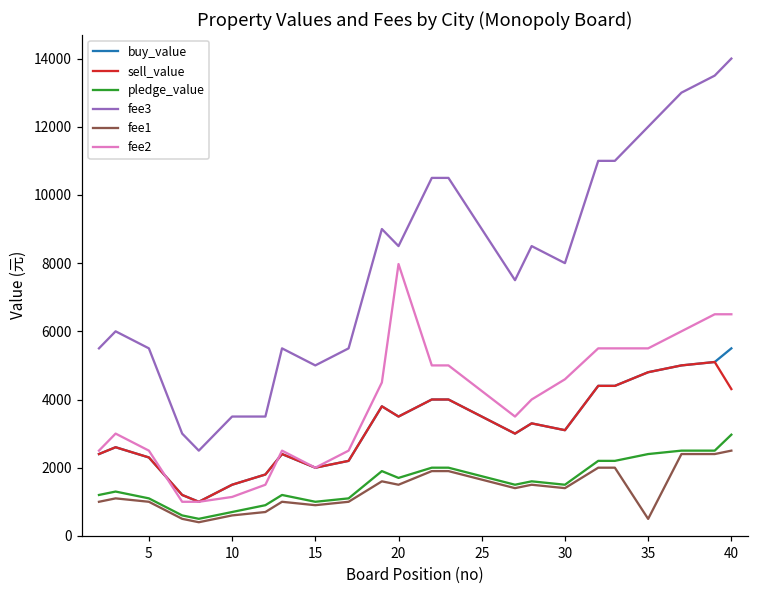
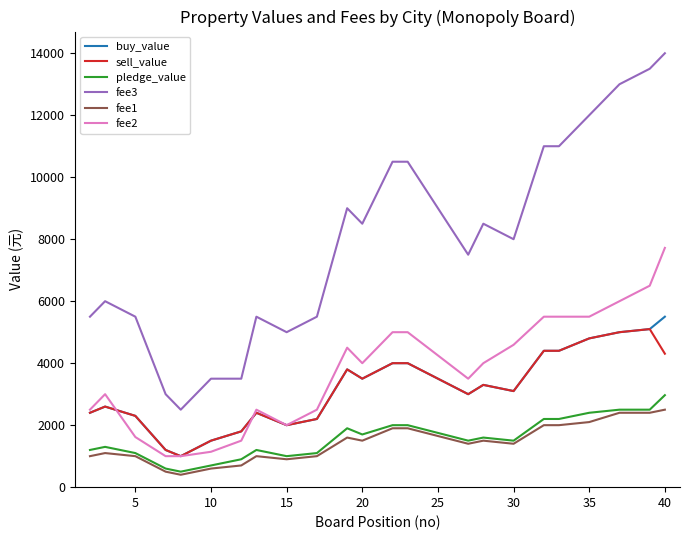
  {
    "buy_value": {
      "40": 5500
    },
    "sell_value": {
      "40": 4300
    },
    "pledge_value": {
      "5": 1100,
      "10": 700,
      "15": 1000,
      "20": 1700,
      "30": 1500,
      "35": 2400,
      "40": 3000
    },
    "fee3": {
      "5": 5500,
      "10": 3500,
      "15": 5000,
      "20": 8500,
      "30": 8000,
      "35": 12000,
      "40": 14000
    },
    "fee1": {
      "5": 1000,
      "10": 600,
      "15": 900,
      "20": 1500,
      "30": 1400,
-     "35": 500,
+     "35": 2100,
      "40": 2500
    },
    "fee2": {
-     "5": 2500,
+     "5": 1600,
      "10": 1100,
-     "20": 8000,
+     "20": 4000,
      "30": 4600,
      "35": 5500,
-     "40": 6500
+     "40": 7700
    }
  }
